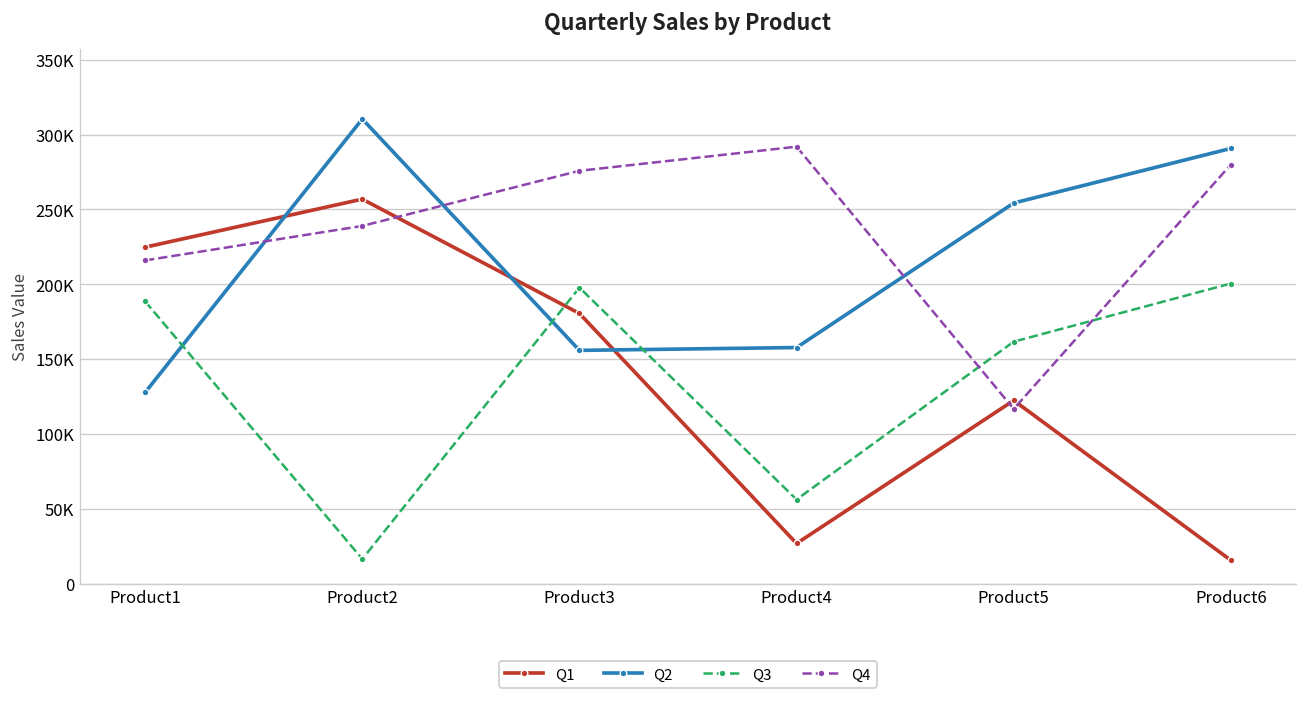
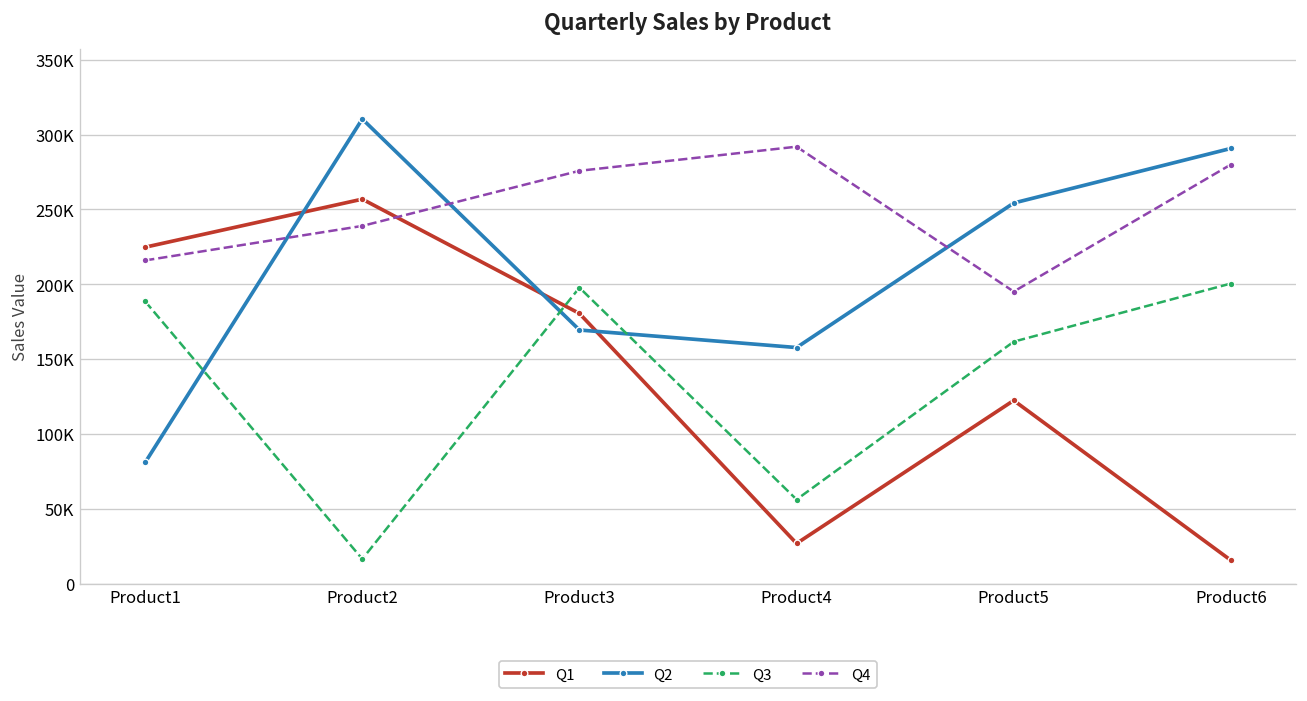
  {
    "Q1": {
      "Product1": 225000,
      "Product2": 257000,
      "Product3": 181000,
      "Product4": 27000,
      "Product5": 122000,
      "Product6": 16000
    },
    "Q2": {
-     "Product1": 128000,
+     "Product1": 81000,
      "Product2": 310000,
-     "Product3": 156000,
+     "Product3": 169000,
      "Product4": 158000,
      "Product5": 254000,
      "Product6": 291000
    },
    "Q3": {
      "Product1": 189000,
      "Product2": 16000,
      "Product3": 198000,
      "Product4": 56000,
      "Product5": 162000,
      "Product6": 201000
    },
    "Q4": {
      "Product1": 216000,
      "Product2": 239000,
      "Product3": 276000,
      "Product4": 292000,
-     "Product5": 117000,
+     "Product5": 195000,
      "Product6": 280000
    }
  }
